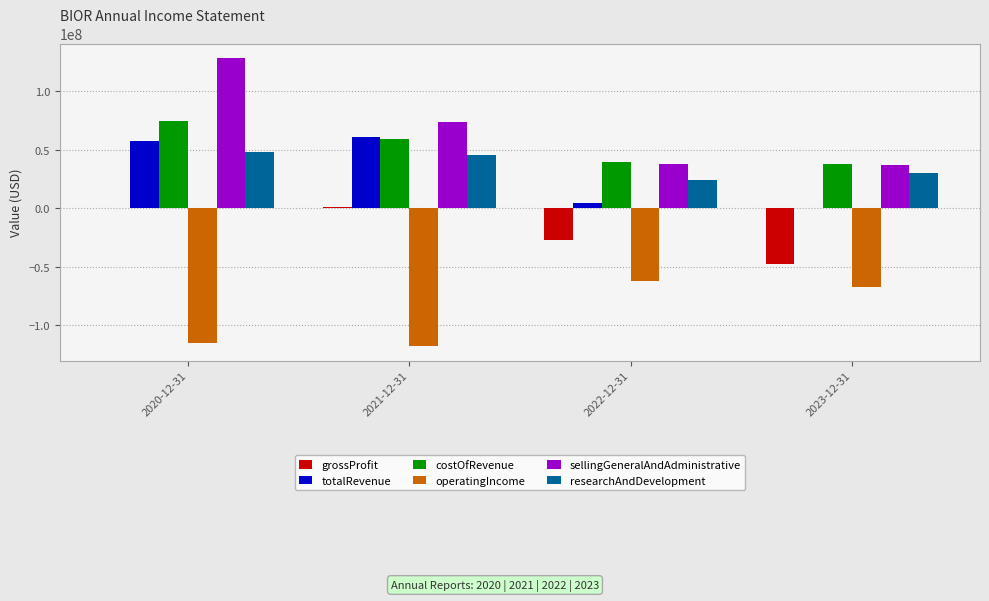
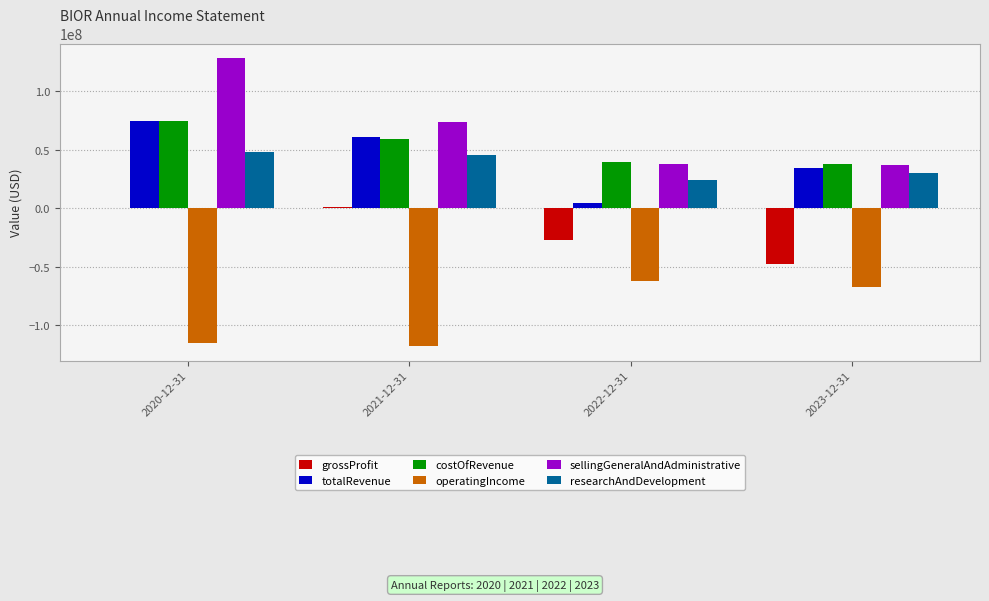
  {
    "grossProfit": {
      "2022-12-31": -27000000,
      "2023-12-31": -48000000
    },
    "totalRevenue": {
-     "2020-12-31": 57000000,
+     "2020-12-31": 74000000,
      "2021-12-31": 61000000,
      "2022-12-31": 4000000,
-     "2023-12-31": 0
+     "2023-12-31": 35000000
    },
    "costOfRevenue": {
      "2020-12-31": 74000000,
      "2021-12-31": 59000000,
      "2022-12-31": 39000000,
      "2023-12-31": 38000000
    },
    "operatingIncome": {
      "2020-12-31": -116000000,
      "2021-12-31": -118000000,
      "2022-12-31": -62000000,
      "2023-12-31": -67000000
    },
    "sellingGeneralAndAdministrative": {
      "2020-12-31": 128000000,
      "2021-12-31": 73000000,
      "2022-12-31": 38000000,
      "2023-12-31": 37000000
    },
    "researchAndDevelopment": {
      "2020-12-31": 48000000,
      "2021-12-31": 46000000,
      "2022-12-31": 24000000,
      "2023-12-31": 30000000
    }
  }
